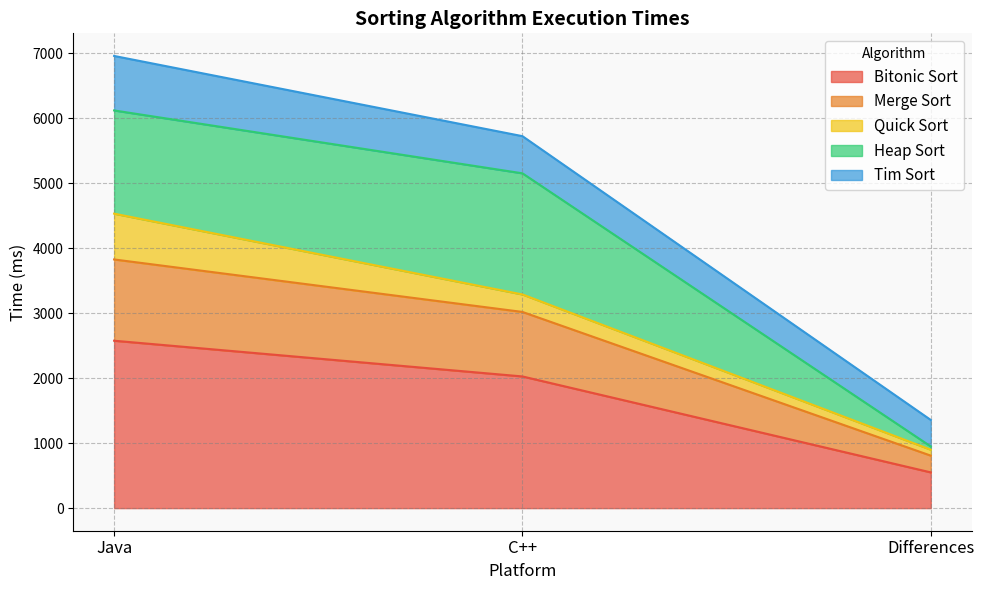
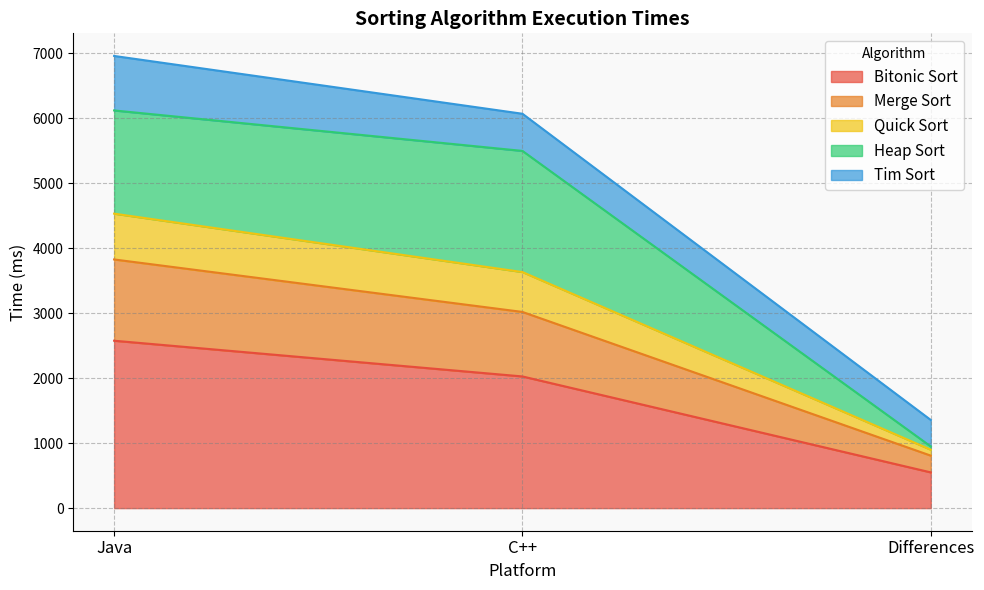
  {
    "Quick Sort": {
      "Java": 700,
-     "C++": 300,
+     "C++": 600,
      "Differences": 100
    },
    "Heap Sort": {
      "Java": 1600,
      "C++": 1900,
      "Differences": 100
    },
    "Tim Sort": {
      "Java": 800,
      "C++": 600,
      "Differences": 400
    }
  }
